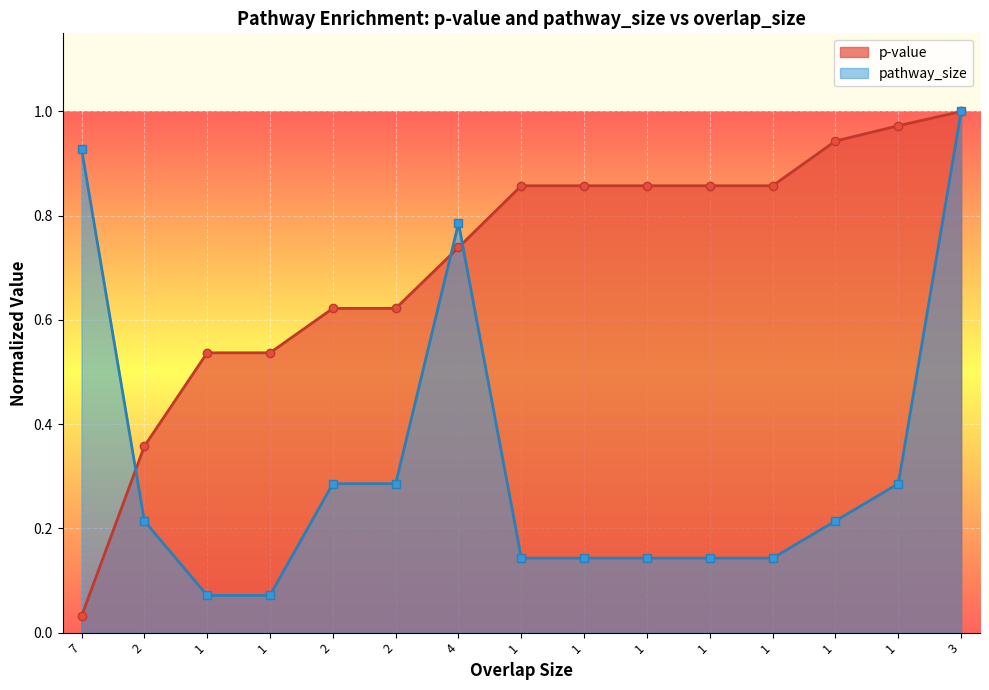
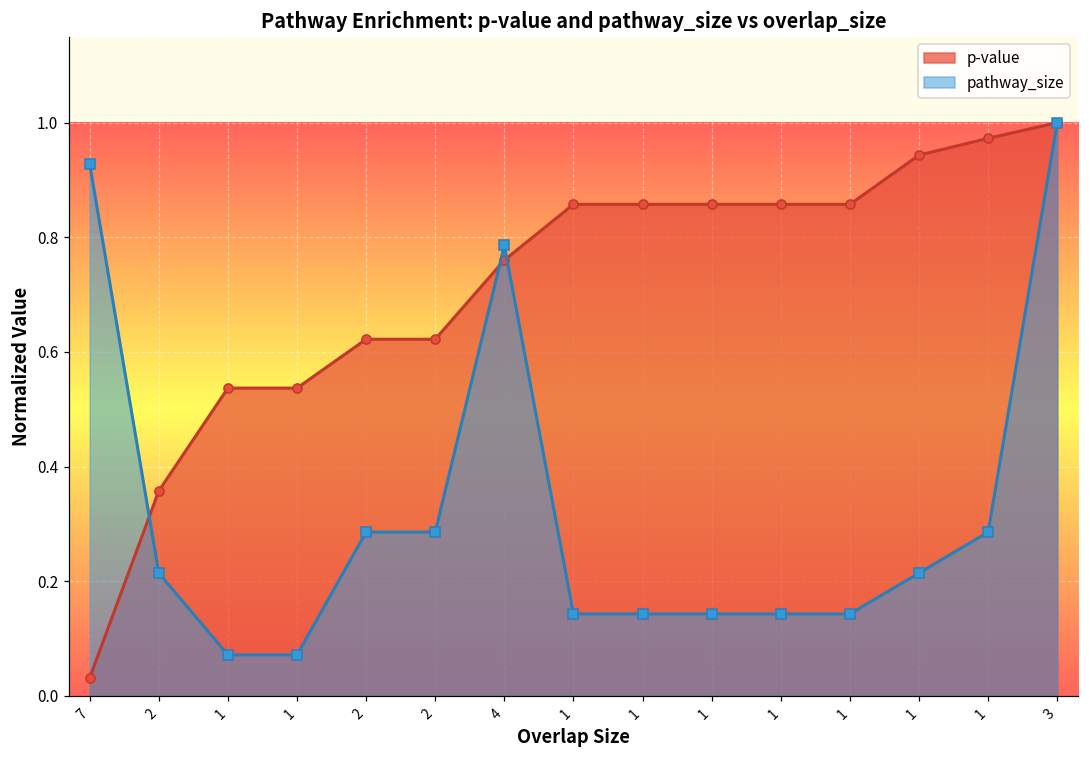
  {
    "p-value": {
      "7": 0.03,
-     "4": 0.74
+     "4": 0.76
    },
    "pathway_size": {
      "7": 0.93,
      "4": 0.79
    }
  }
